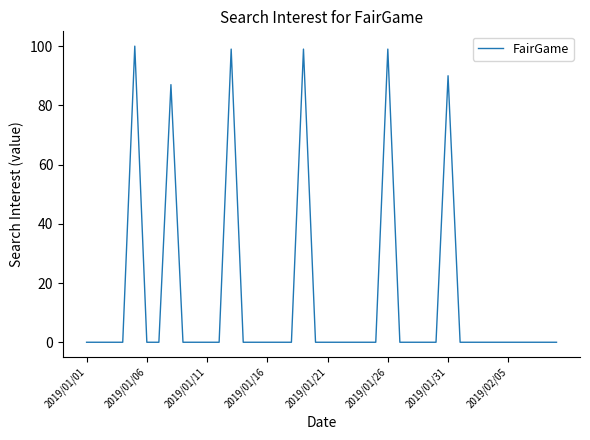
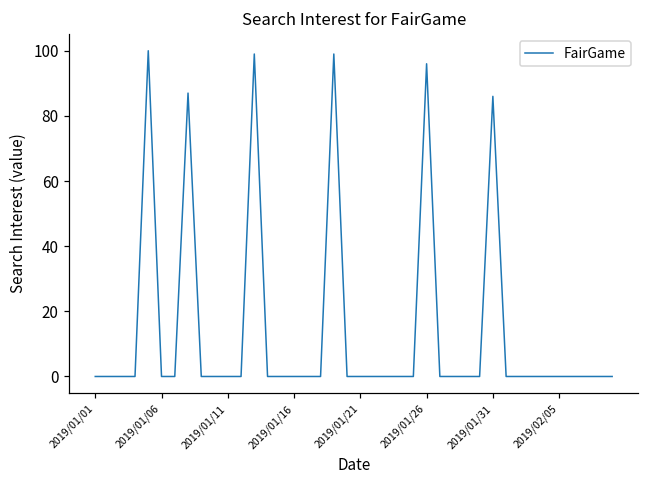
  {
    "2019/01/01": 0,
    "2019/01/06": 0,
    "2019/01/11": 0,
    "2019/01/16": 0,
    "2019/01/21": 0,
-   "2019/01/26": 99,
-   "2019/01/31": 90,
+   "2019/01/26": 96,
+   "2019/01/31": 86,
    "2019/02/05": 0
  }
